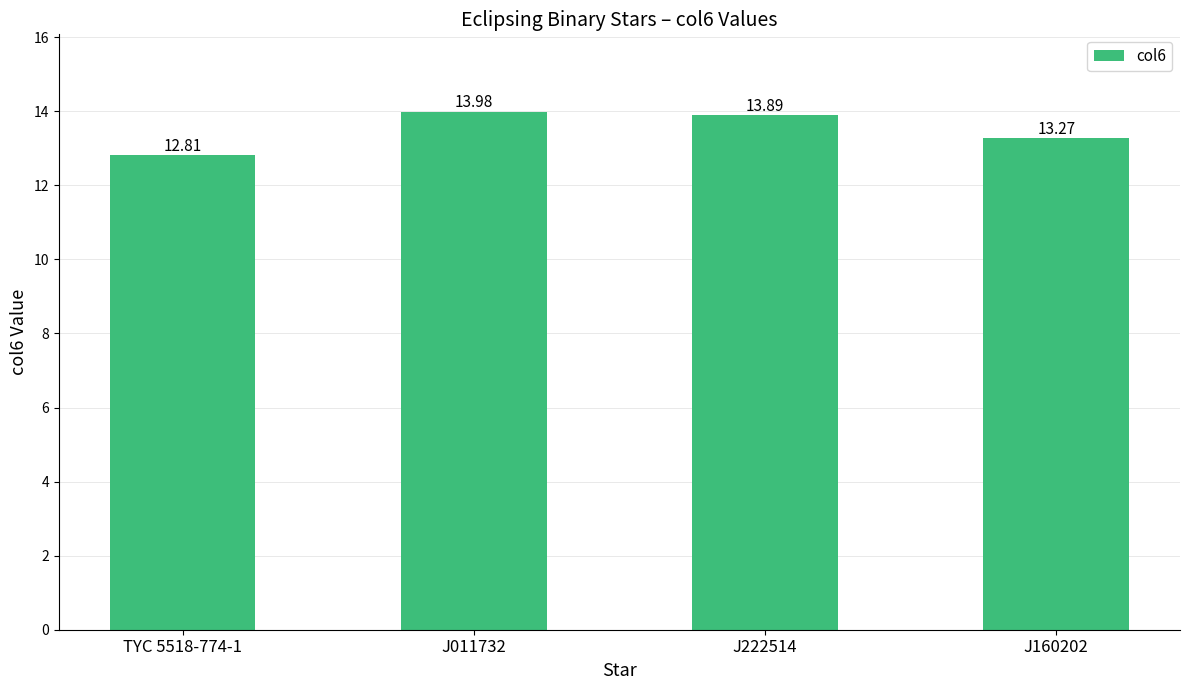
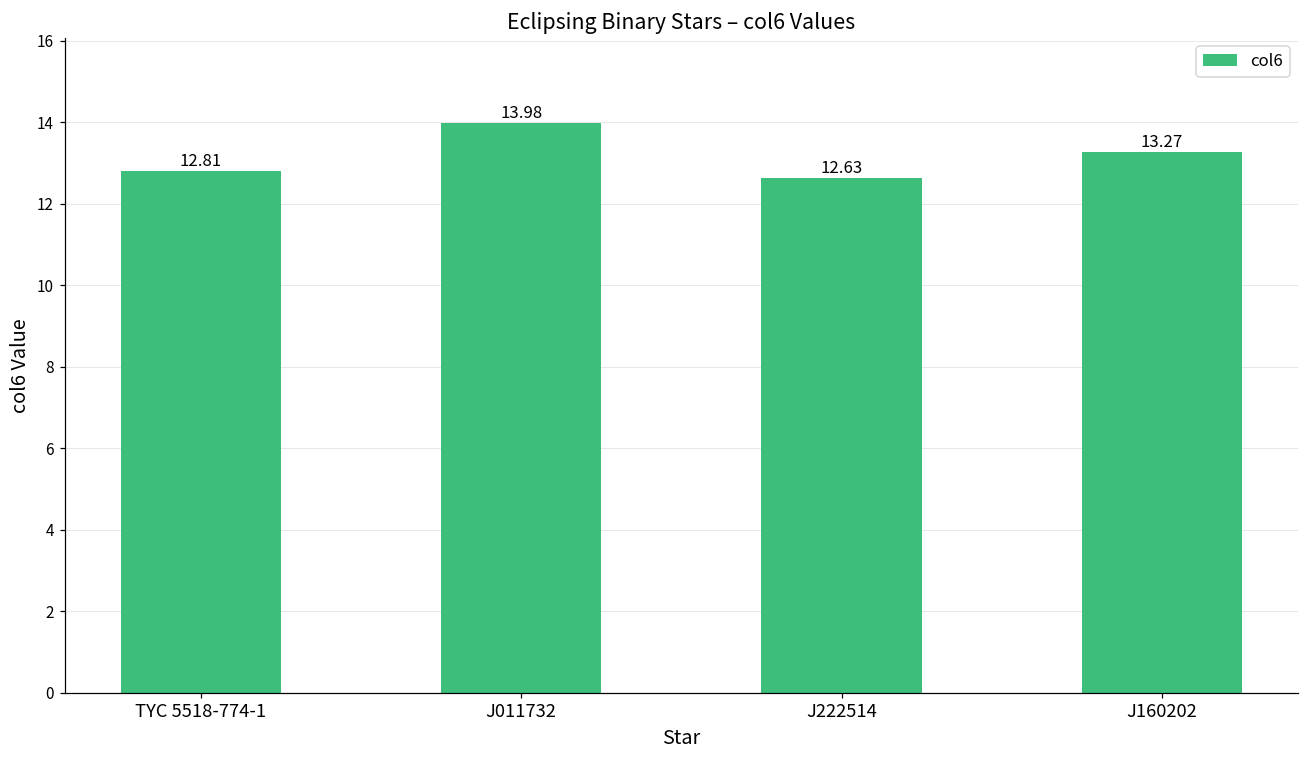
  {
    "TYC 5518-774-1": 12.81,
    "J011732": 13.98,
-   "J222514": 13.89,
+   "J222514": 12.63,
    "J160202": 13.27
  }
